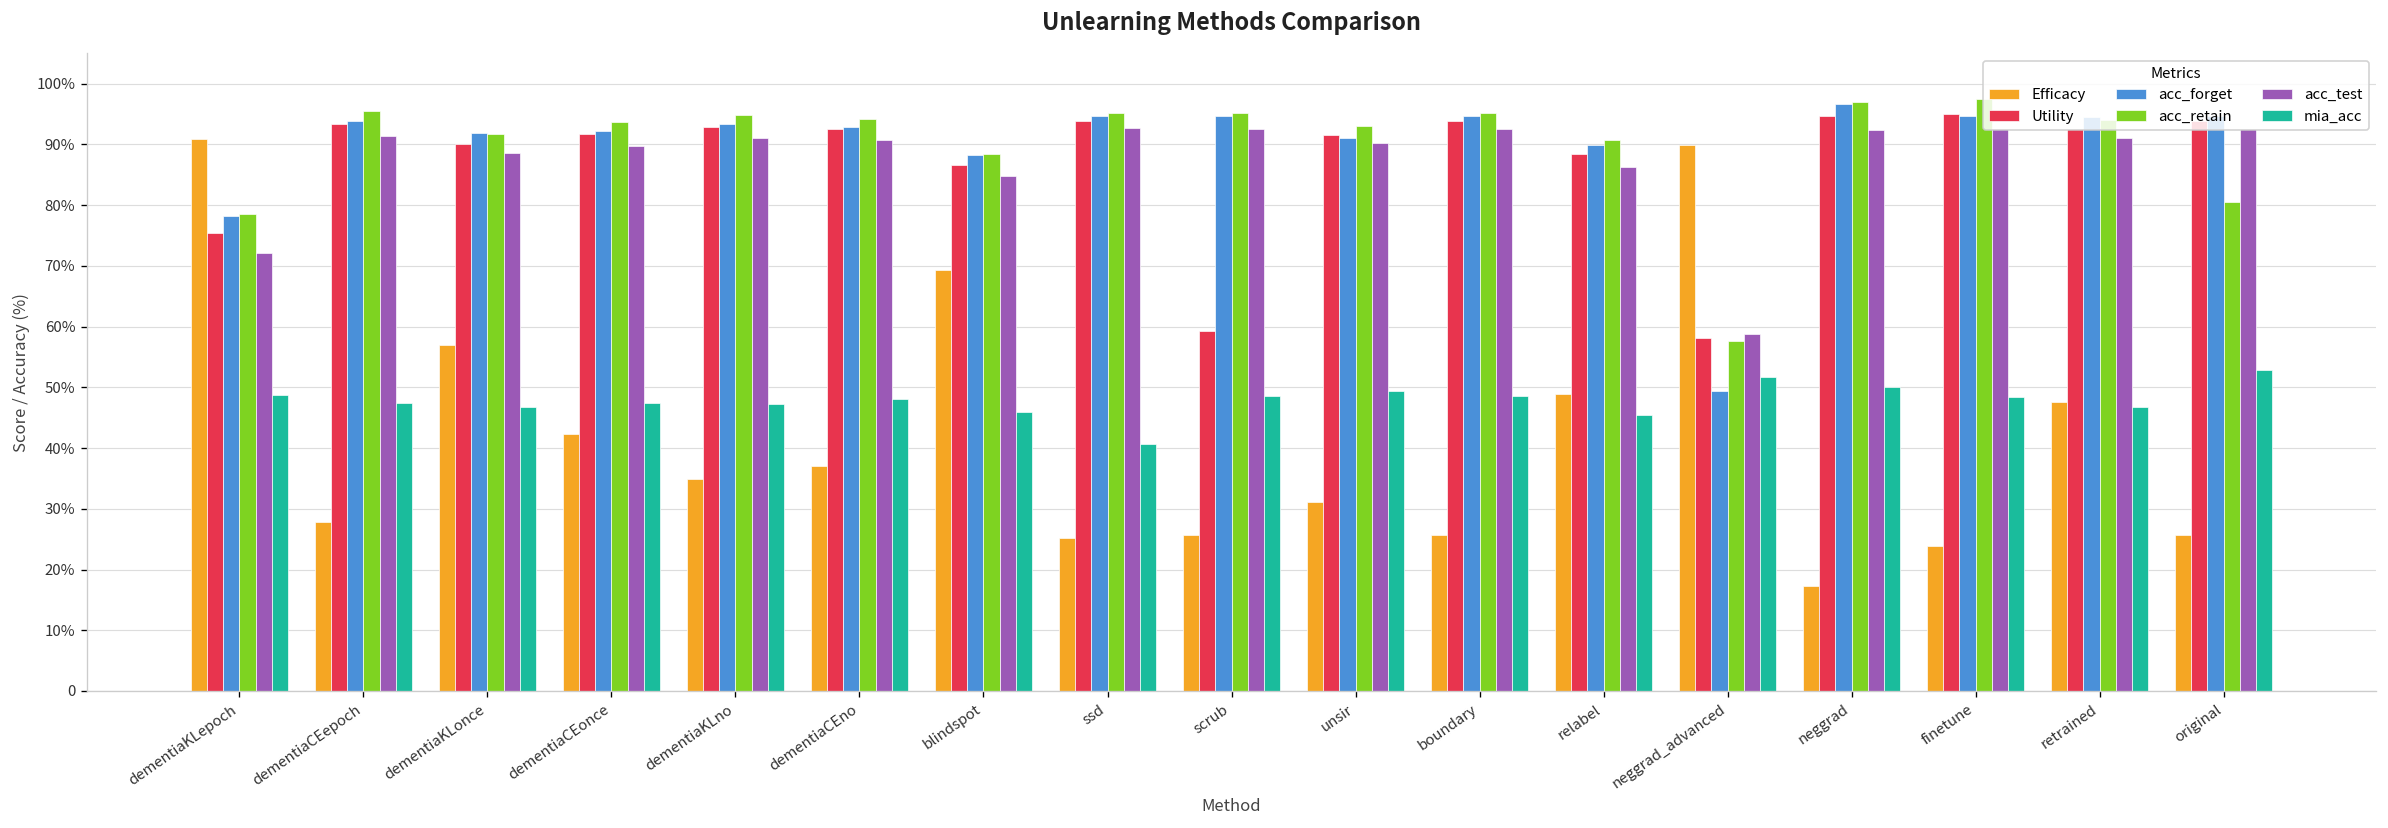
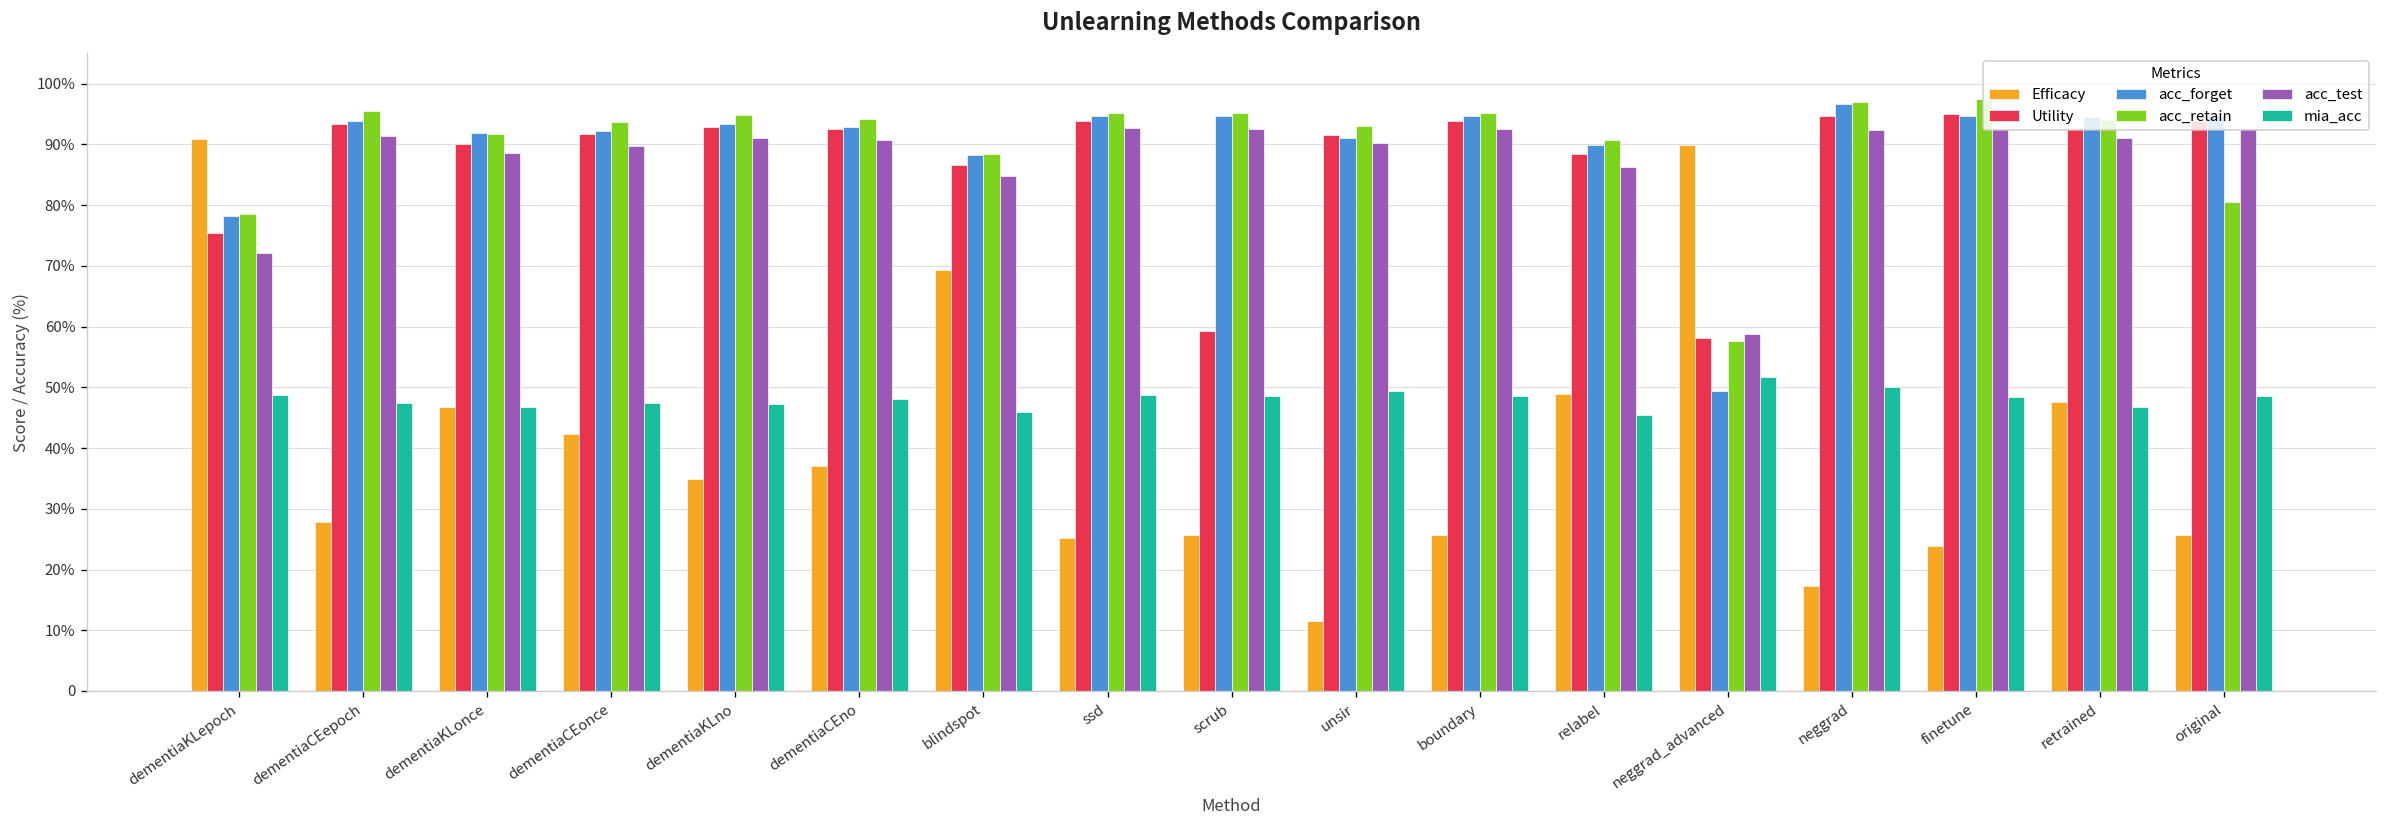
  {
    "Efficacy": {
      "dementiaKLepoch": "91%",
      "dementiaCEepoch": "28%",
-     "dementiaKLonce": "57%",
+     "dementiaKLonce": "47%",
      "dementiaCEonce": "42%",
      "dementiaKLno": "35%",
      "dementiaCEno": "37%",
      "blindspot": "69%",
      "ssd": "25%",
      "scrub": "26%",
-     "unsir": "31%",
+     "unsir": "12%",
      "boundary": "26%",
      "relabel": "49%",
      "neggrad_advanced": "90%",
      "neggrad": "17%",
      "finetune": "24%",
      "retrained": "48%",
      "original": "26%"
    },
    "Utility": {
      "dementiaKLepoch": "75%",
      "dementiaCEepoch": "93%",
      "dementiaKLonce": "90%",
      "dementiaCEonce": "92%",
      "dementiaKLno": "93%",
      "dementiaCEno": "93%",
      "blindspot": "87%",
      "ssd": "94%",
      "scrub": "59%",
      "unsir": "92%",
      "boundary": "94%",
      "relabel": "88%",
      "neggrad_advanced": "58%",
      "neggrad": "95%",
      "finetune": "95%"
    },
    "acc_forget": {
      "dementiaKLepoch": "78%",
      "dementiaCEepoch": "94%",
      "dementiaKLonce": "92%",
      "dementiaCEonce": "92%",
      "dementiaKLno": "93%",
      "dementiaCEno": "93%",
      "blindspot": "88%",
      "ssd": "95%",
      "scrub": "95%",
      "unsir": "91%",
      "boundary": "95%",
      "relabel": "90%",
      "neggrad_advanced": "49%",
      "neggrad": "97%",
      "finetune": "95%"
    },
    "acc_retain": {
      "dementiaKLepoch": "78%",
      "dementiaCEepoch": "96%",
      "dementiaKLonce": "92%",
      "dementiaCEonce": "94%",
      "dementiaKLno": "95%",
      "dementiaCEno": "94%",
      "blindspot": "88%",
      "ssd": "95%",
      "scrub": "95%",
      "unsir": "93%",
      "boundary": "95%",
      "relabel": "91%",
      "neggrad_advanced": "58%",
      "neggrad": "97%",
      "original": "80%"
    },
    "acc_test": {
      "dementiaKLepoch": "72%",
      "dementiaCEepoch": "91%",
      "dementiaKLonce": "89%",
      "dementiaCEonce": "90%",
      "dementiaKLno": "91%",
      "dementiaCEno": "91%",
      "blindspot": "85%",
      "ssd": "93%",
      "scrub": "93%",
      "unsir": "90%",
      "boundary": "93%",
      "relabel": "86%",
      "neggrad_advanced": "59%",
      "neggrad": "92%",
      "retrained": "91%"
    },
    "mia_acc": {
      "dementiaKLepoch": "49%",
      "dementiaCEepoch": "47%",
      "dementiaKLonce": "47%",
      "dementiaCEonce": "48%",
      "dementiaKLno": "47%",
      "dementiaCEno": "48%",
      "blindspot": "46%",
-     "ssd": "41%",
+     "ssd": "49%",
      "scrub": "49%",
      "unsir": "49%",
      "boundary": "49%",
      "relabel": "45%",
      "neggrad_advanced": "52%",
      "neggrad": "50%",
      "finetune": "48%",
      "retrained": "47%",
-     "original": "53%"
+     "original": "49%"
    }
  }
